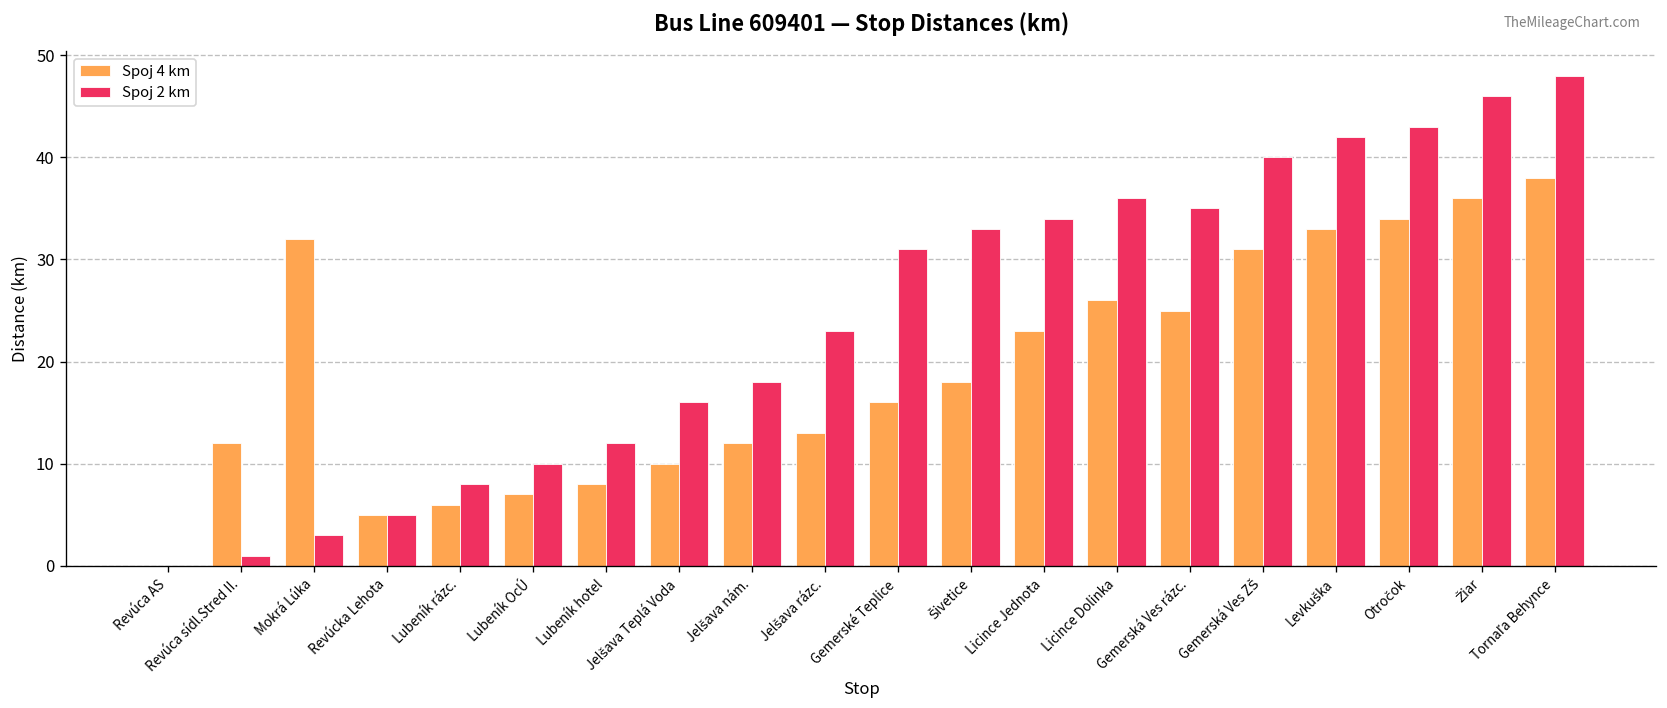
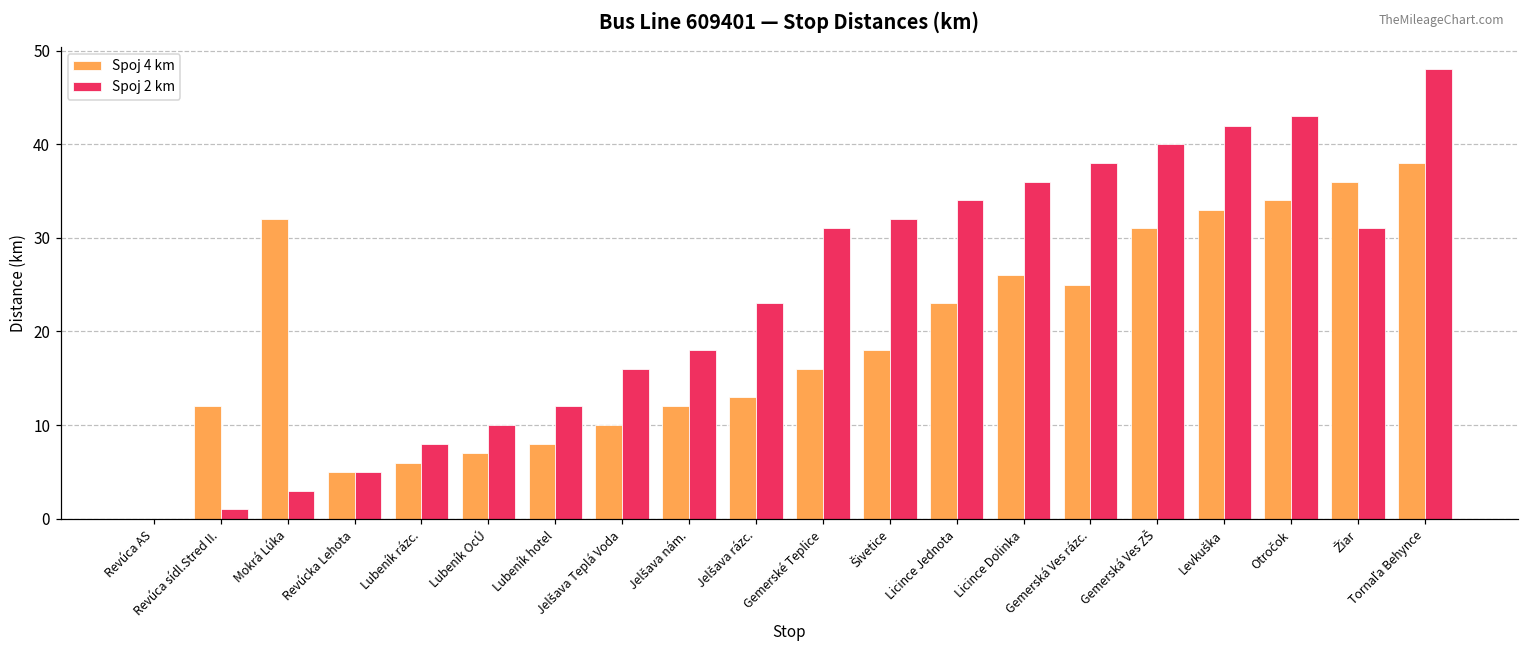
  {
    "Spoj 4 km": {
      "Revúca AS": 0,
      "Revúca sídl.Stred II.": 12,
      "Mokrá Lúka": 32,
      "Revúcka Lehota": 5,
      "Lubeník rázc.": 6,
      "Lubeník OcÚ": 7,
      "Lubeník hotel": 8,
      "Jelšava Teplá Voda": 10,
      "Jelšava nám.": 12,
      "Jelšava rázc.": 13,
      "Gemerské Teplice": 16,
      "Šivetice": 18,
      "Licince Jednota": 23,
      "Licince Dolinka": 26,
      "Gemerská Ves rázc.": 25,
      "Gemerská Ves ZŠ": 31,
      "Levkuška": 33,
      "Otročok": 34,
      "Žiar": 36,
      "Tornaľa Behynce": 38
    },
    "Spoj 2 km": {
      "Revúca AS": 0,
      "Revúca sídl.Stred II.": 1,
      "Mokrá Lúka": 3,
      "Revúcka Lehota": 5,
      "Lubeník rázc.": 8,
      "Lubeník OcÚ": 10,
      "Lubeník hotel": 12,
      "Jelšava Teplá Voda": 16,
      "Jelšava nám.": 18,
      "Jelšava rázc.": 23,
      "Gemerské Teplice": 31,
-     "Šivetice": 33,
+     "Šivetice": 32,
      "Licince Jednota": 34,
      "Licince Dolinka": 36,
-     "Gemerská Ves rázc.": 35,
+     "Gemerská Ves rázc.": 38,
      "Gemerská Ves ZŠ": 40,
      "Levkuška": 42,
      "Otročok": 43,
-     "Žiar": 46,
+     "Žiar": 31,
      "Tornaľa Behynce": 48
    }
  }
